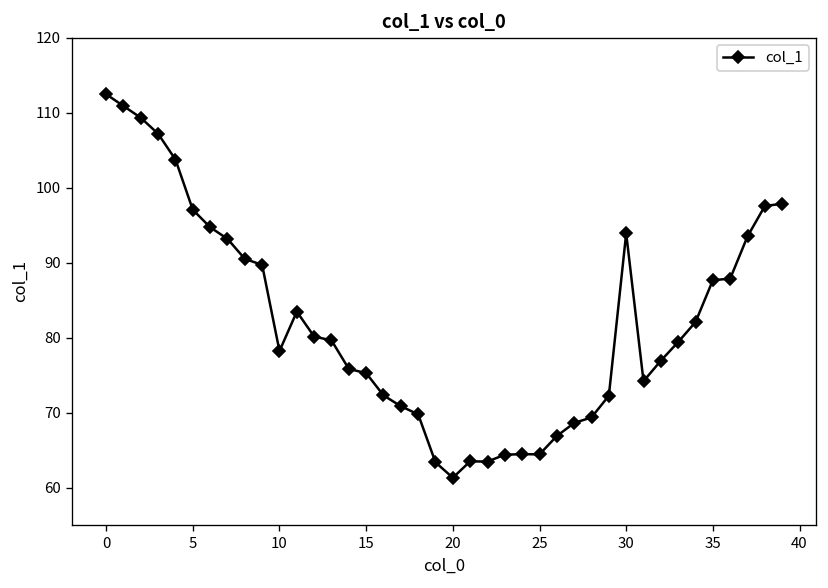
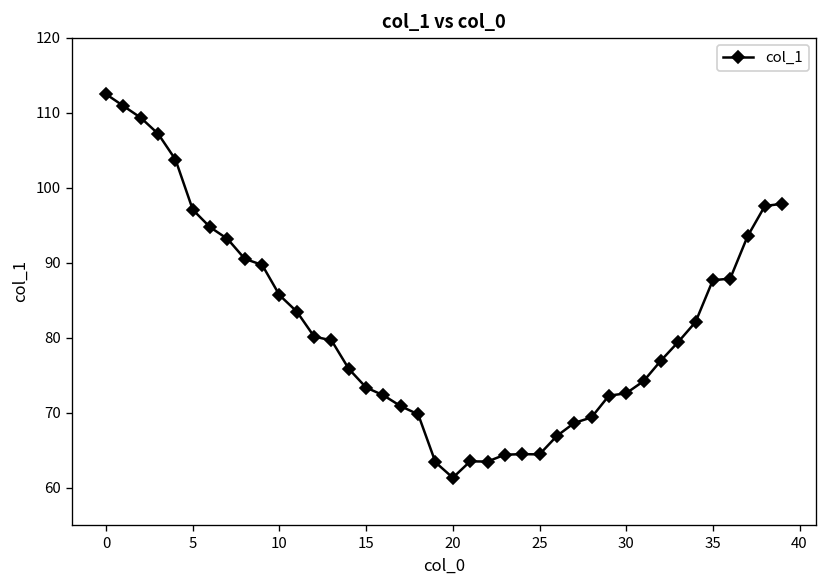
  {
    "0": 112,
    "5": 97,
-   "10": 78,
-   "15": 75,
+   "10": 86,
+   "15": 73,
    "20": 61,
    "25": 64,
-   "30": 94,
+   "30": 73,
    "35": 88
  }
